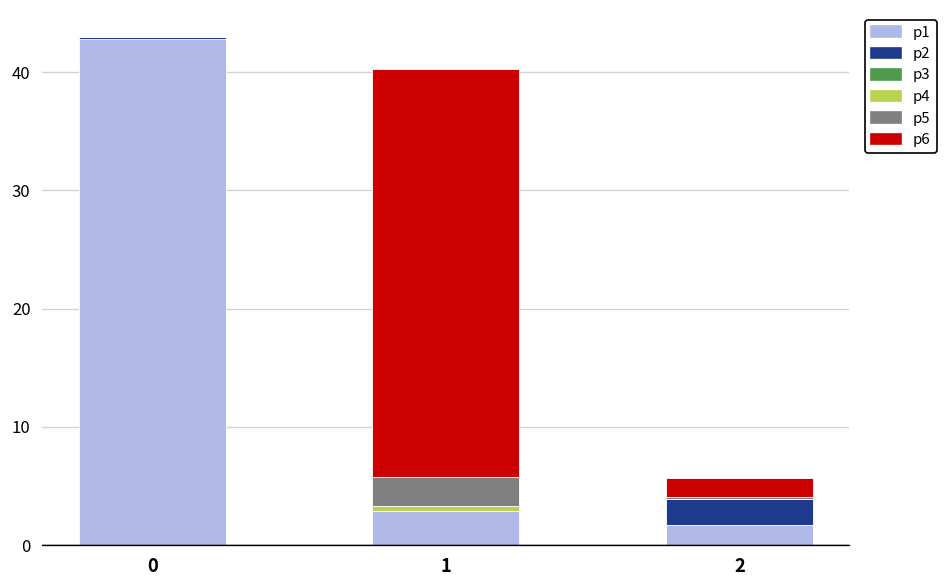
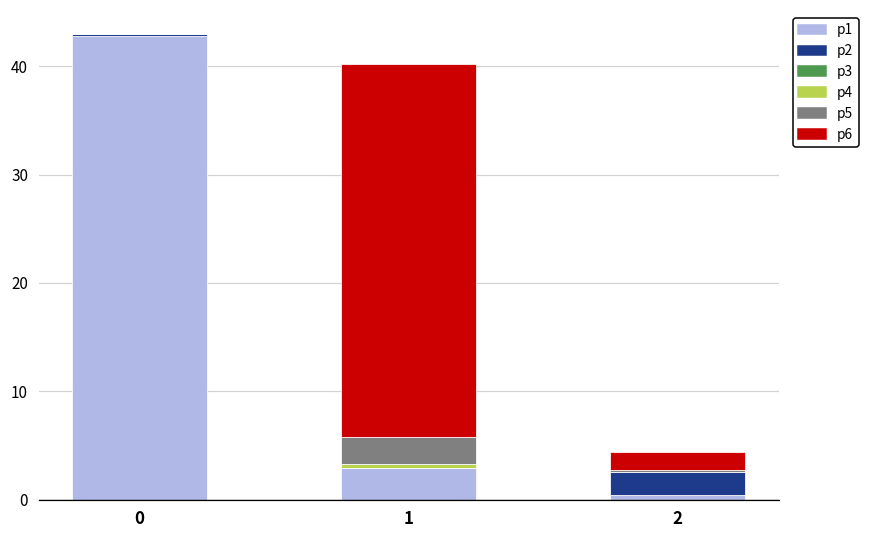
  {
    "p1": {
      "0": 43,
      "1": 3,
-     "2": 2
+     "2": 0
    },
    "p3": {
      "2": 2
    },
    "p4": {
      "1": 0
    },
    "p5": {
      "1": 2
    },
    "p6": {
      "1": 34,
      "2": 2
    }
  }
